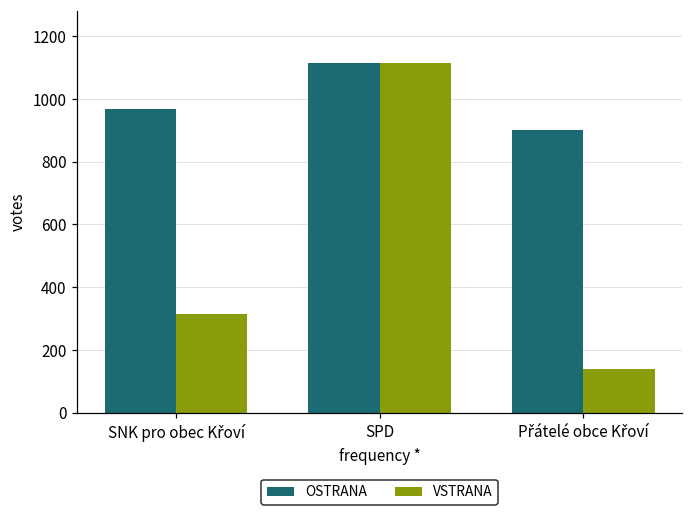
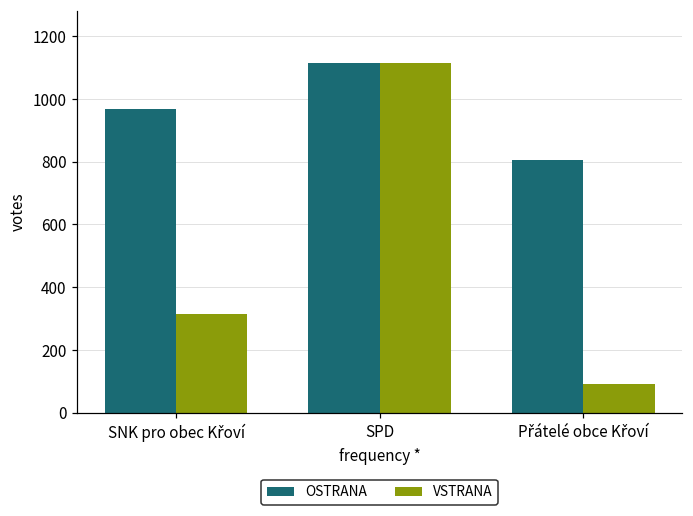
  {
    "OSTRANA": {
      "SNK pro obec Křoví": 970,
      "SPD": 1110,
-     "Přátelé obce Křoví": 900
+     "Přátelé obce Křoví": 810
    },
    "VSTRANA": {
      "SNK pro obec Křoví": 320,
      "SPD": 1110,
-     "Přátelé obce Křoví": 140
+     "Přátelé obce Křoví": 90
    }
  }
